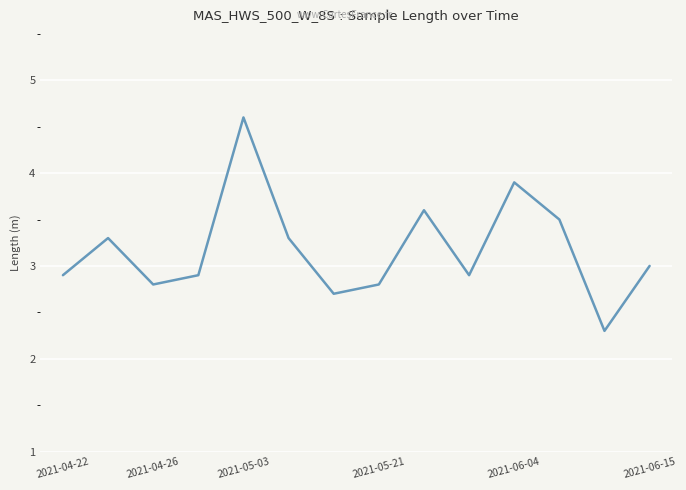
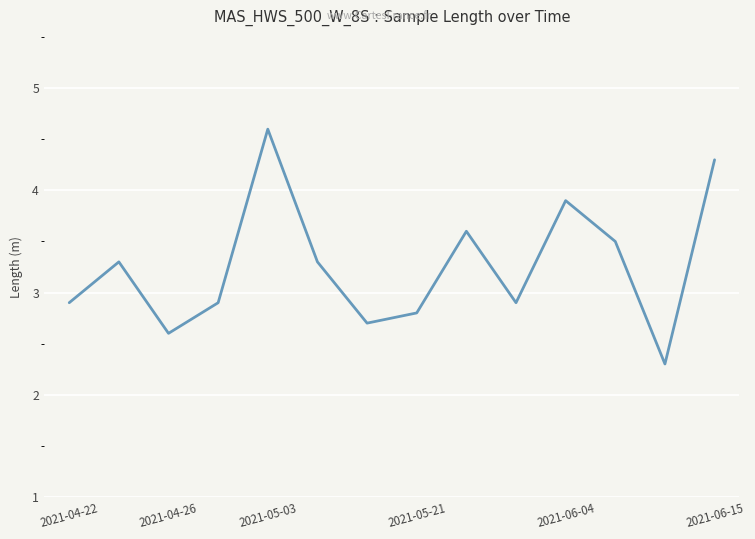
  {
    "2021-04-22": 2.9,
-   "2021-04-26": 2.8,
+   "2021-04-26": 2.6,
    "2021-05-03": 4.6,
    "2021-05-21": 2.8,
    "2021-06-04": 3.9,
-   "2021-06-15": 3.0
+   "2021-06-15": 4.3
  }
